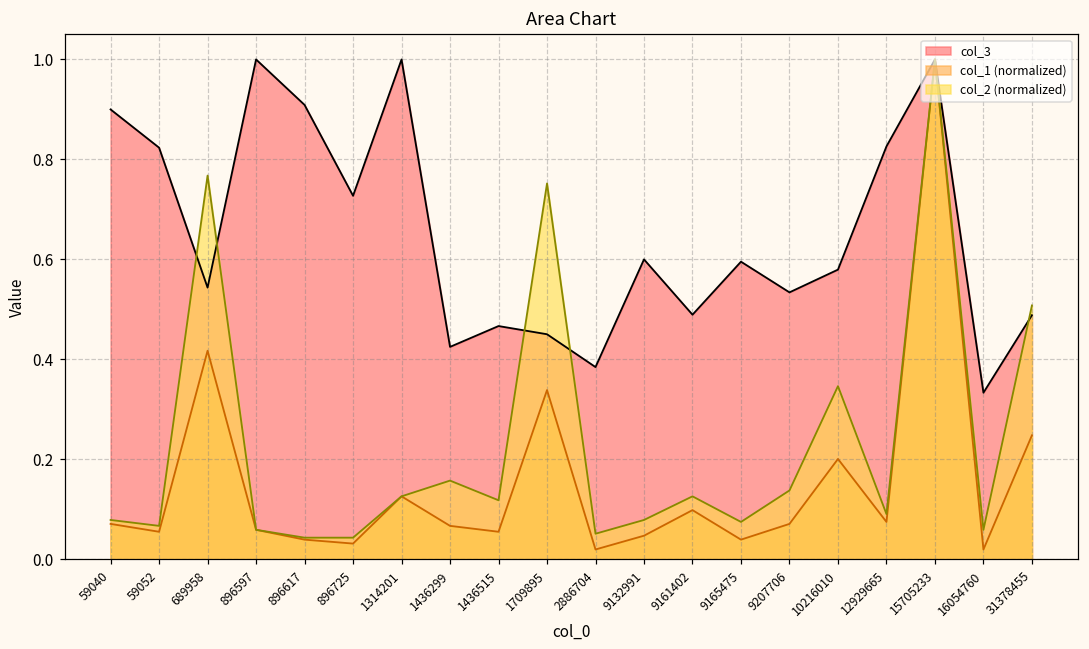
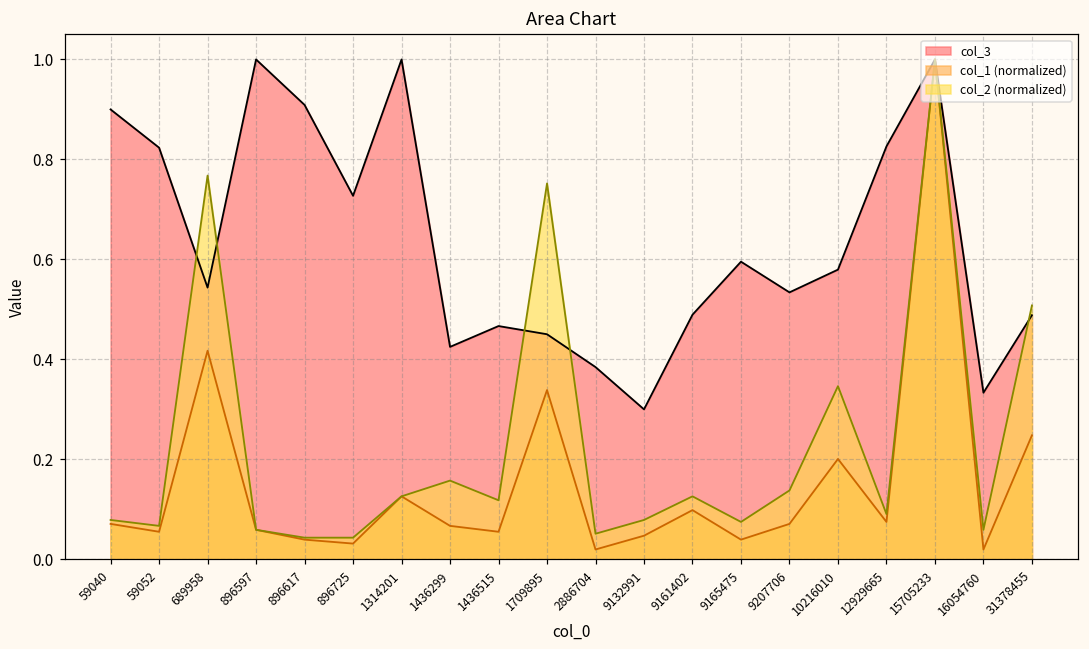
  {
    "col_3": {
      "59040": 0.9,
      "59052": 0.82,
      "689958": 0.54,
      "896597": 1.0,
      "896617": 0.91,
      "896725": 0.73,
      "1314201": 1.0,
      "1436299": 0.43,
      "1436515": 0.47,
      "1709895": 0.45,
      "2886704": 0.38,
-     "9132991": 0.6,
+     "9132991": 0.3,
      "9161402": 0.49,
      "9165475": 0.6,
      "9207706": 0.53,
      "10216010": 0.58,
      "12929665": 0.83,
      "16054760": 0.33,
      "31378455": 0.49
    }
  }
